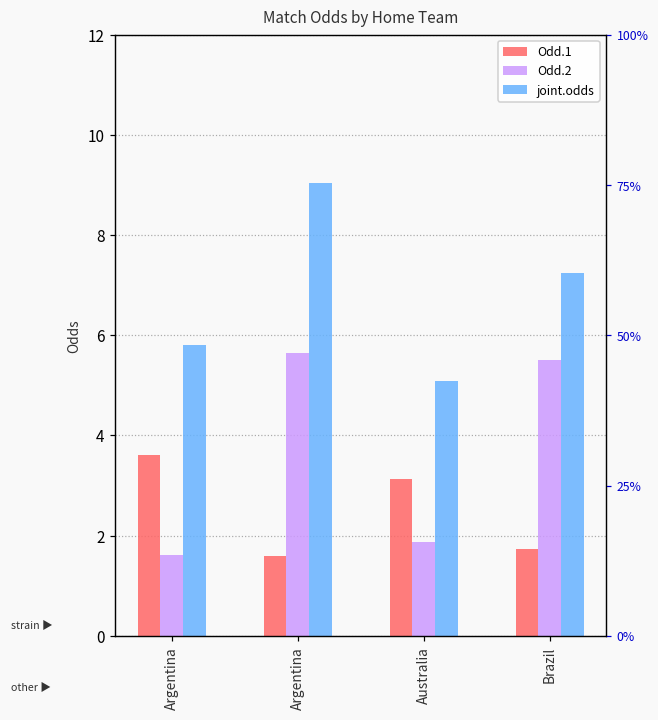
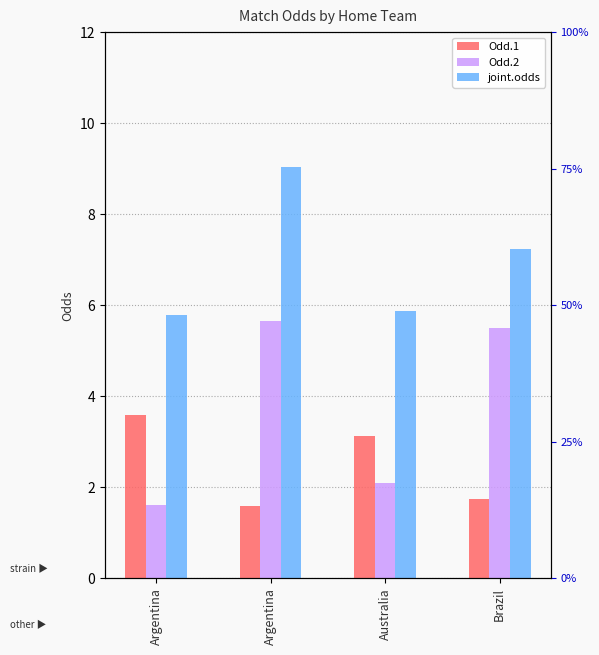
  {
    "Odd.1": {
      "Australia": 3.1,
      "Brazil": 1.7
    },
    "Odd.2": {
-     "Australia": 1.9,
+     "Australia": 2.1,
      "Brazil": 5.5
    },
    "joint.odds": {
-     "Australia": 5.1,
+     "Australia": 5.9,
      "Brazil": 7.2
    }
  }
